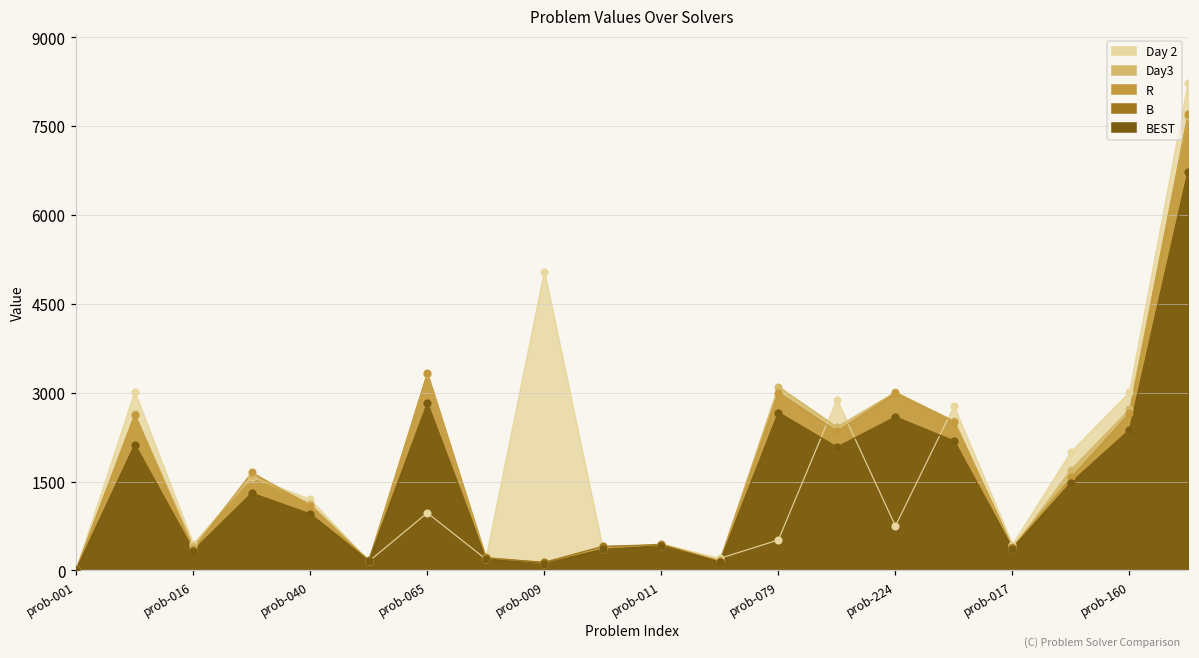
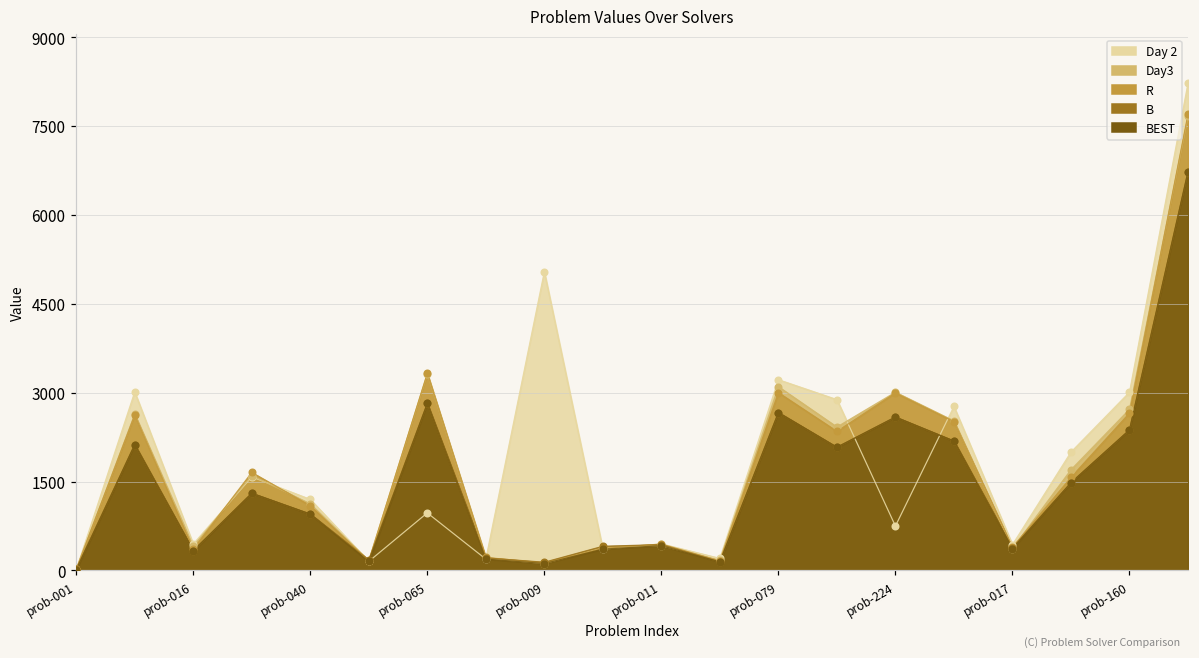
  {
    "Day 2": {
      "prob-040": 1200,
      "prob-065": 1000,
      "prob-009": 5000,
-     "prob-079": 500,
+     "prob-079": 3200,
      "prob-224": 700,
      "prob-160": 3000
    }
  }
